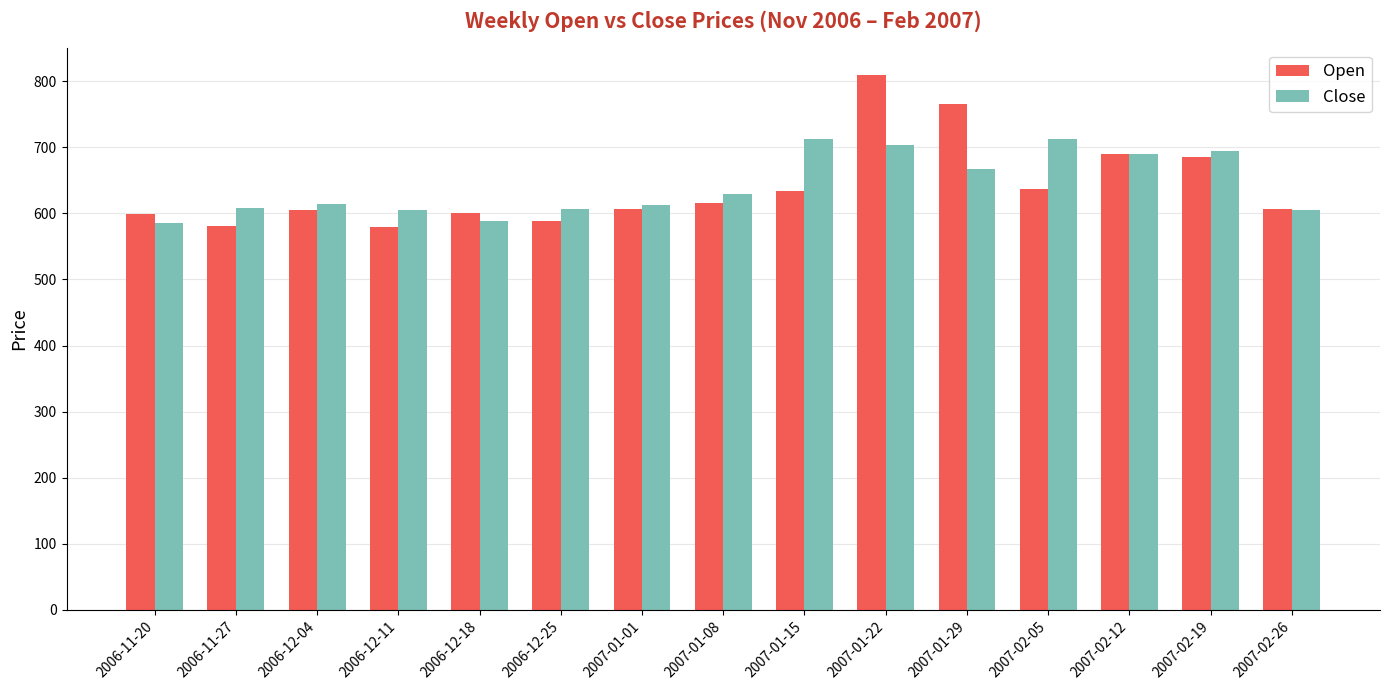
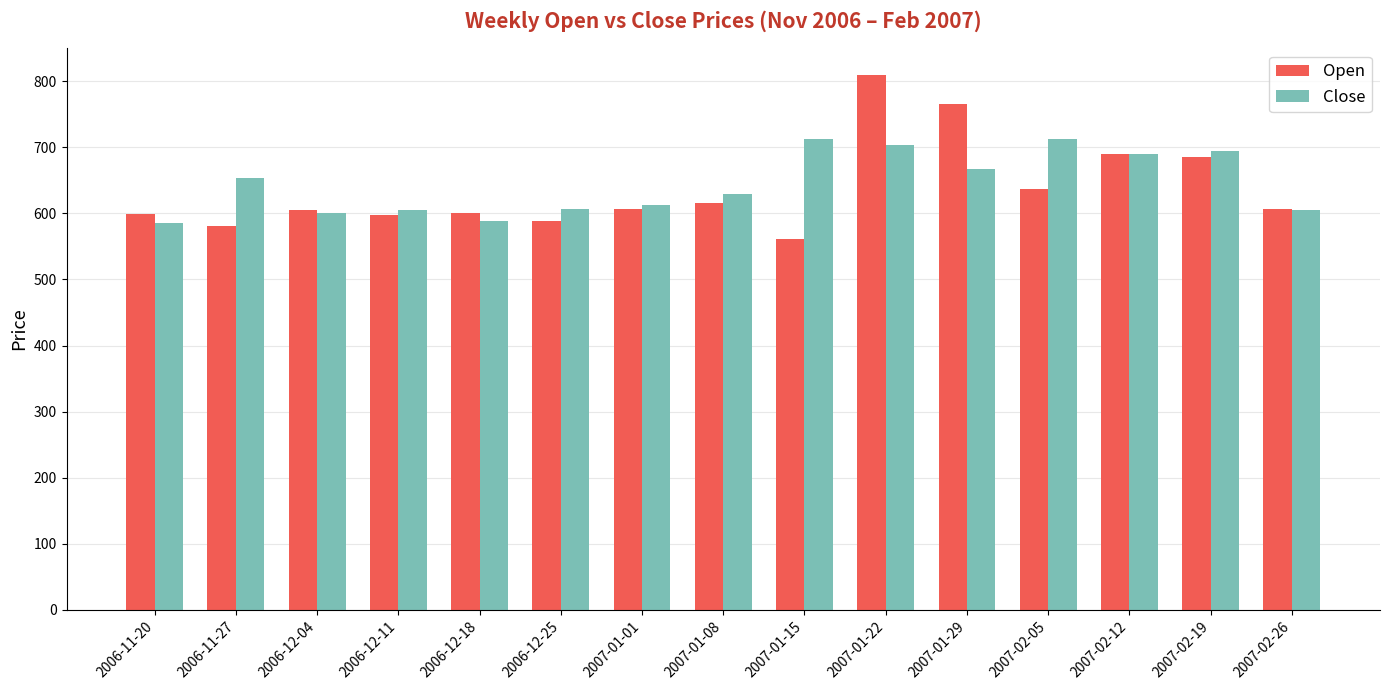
  {
    "Open": {
      "2006-11-20": 600,
      "2006-11-27": 580,
      "2006-12-04": 610,
-     "2006-12-11": 580,
+     "2006-12-11": 600,
      "2006-12-18": 600,
      "2006-12-25": 590,
      "2007-01-01": 610,
      "2007-01-08": 620,
-     "2007-01-15": 630,
+     "2007-01-15": 560,
      "2007-01-22": 810,
      "2007-01-29": 770,
      "2007-02-05": 640,
      "2007-02-12": 690,
      "2007-02-19": 690,
      "2007-02-26": 610
    },
    "Close": {
      "2006-11-20": 590,
-     "2006-11-27": 610,
-     "2006-12-04": 610,
+     "2006-11-27": 650,
+     "2006-12-04": 600,
      "2006-12-11": 610,
      "2006-12-18": 590,
      "2006-12-25": 610,
      "2007-01-01": 610,
      "2007-01-08": 630,
      "2007-01-15": 710,
      "2007-01-22": 700,
      "2007-01-29": 670,
      "2007-02-05": 710,
      "2007-02-12": 690,
      "2007-02-19": 690,
      "2007-02-26": 610
    }
  }
